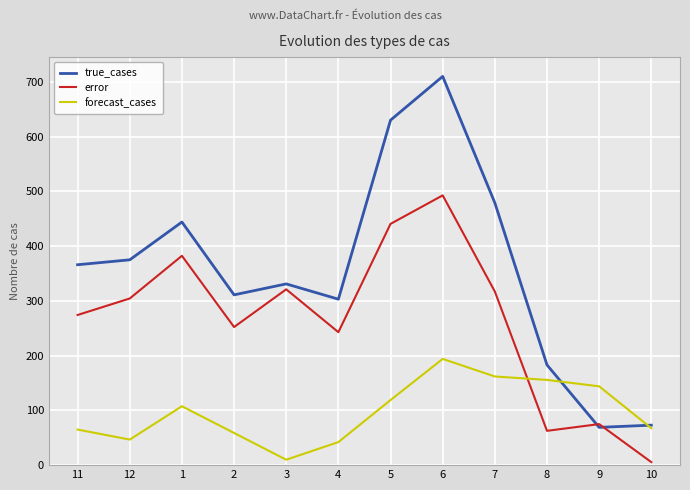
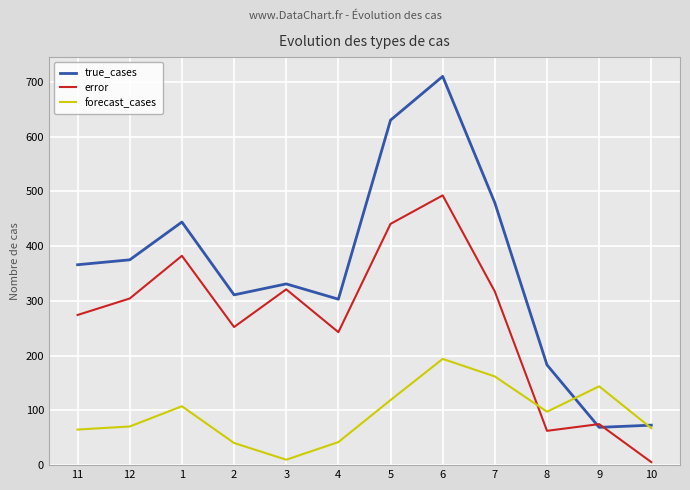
  {
    "true_cases": {
      "11": 370,
      "12": 380,
      "1": 440,
      "2": 310,
      "3": 330,
      "4": 300,
      "5": 630,
      "6": 710,
      "7": 480,
      "8": 180,
      "9": 70,
      "10": 70
    },
    "error": {
      "11": 270,
      "12": 300,
      "1": 380,
      "2": 250,
      "3": 320,
      "4": 240,
      "5": 440,
      "6": 490,
      "7": 320,
      "8": 60,
      "9": 70,
      "10": 10
    },
    "forecast_cases": {
      "11": 60,
-     "12": 50,
+     "12": 70,
      "1": 110,
-     "2": 60,
+     "2": 40,
      "3": 10,
      "4": 40,
      "5": 120,
      "6": 190,
      "7": 160,
-     "8": 160,
+     "8": 100,
      "9": 140,
      "10": 70
    }
  }
